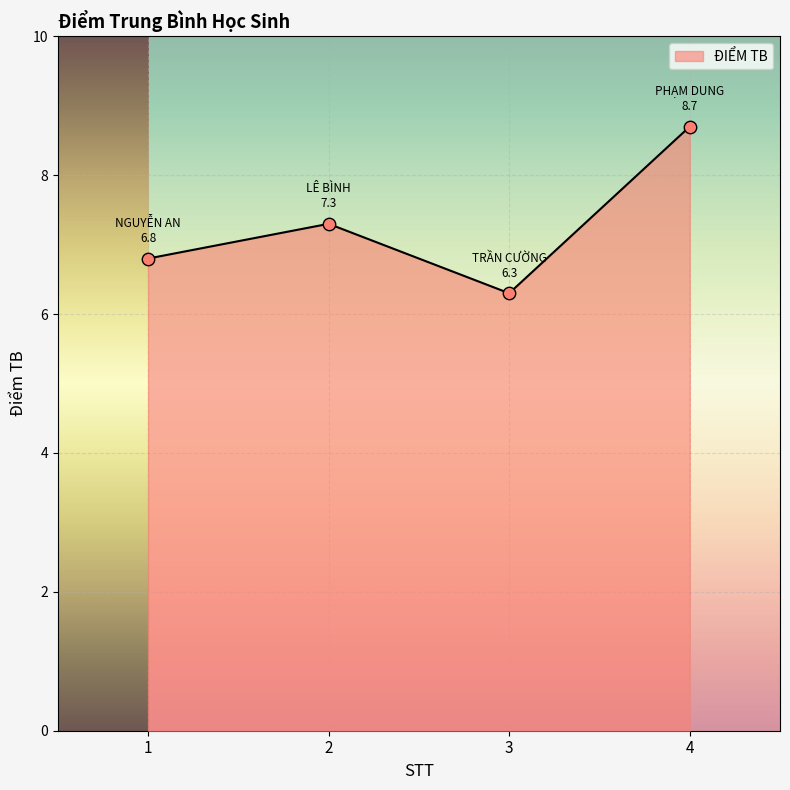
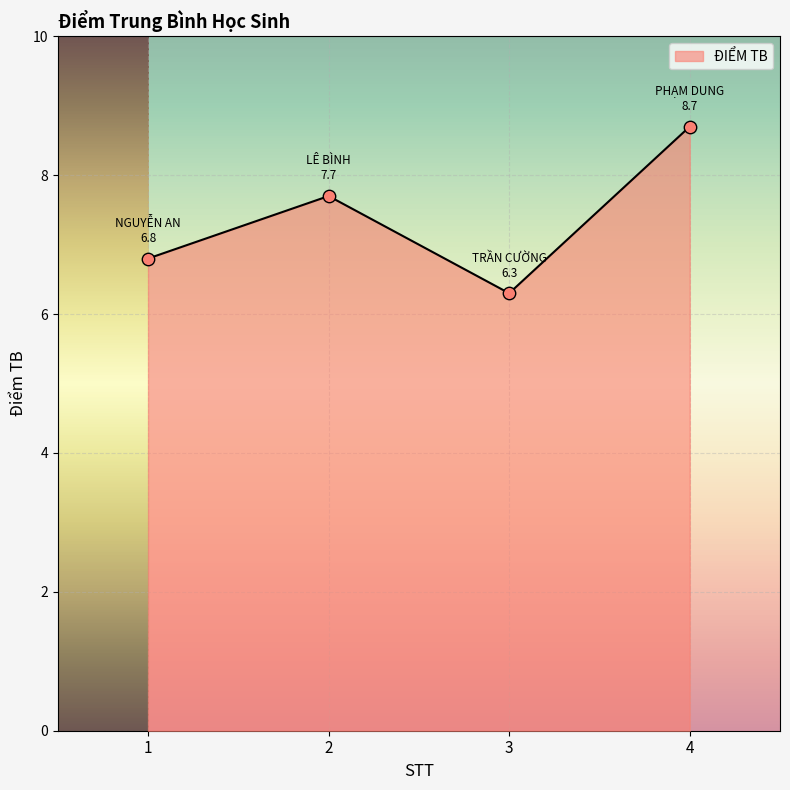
  {
    "1": 6.8,
-   "2": 7.3,
+   "2": 7.7,
    "3": 6.3,
    "4": 8.7
  }
